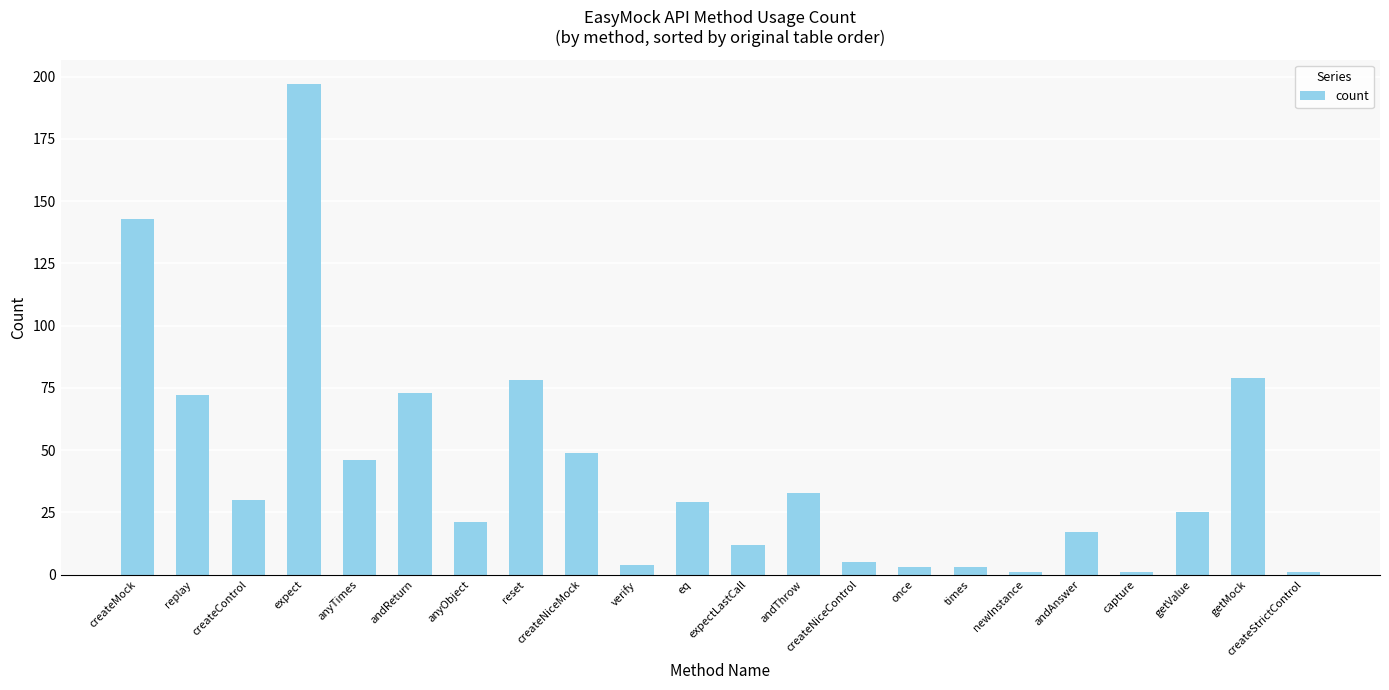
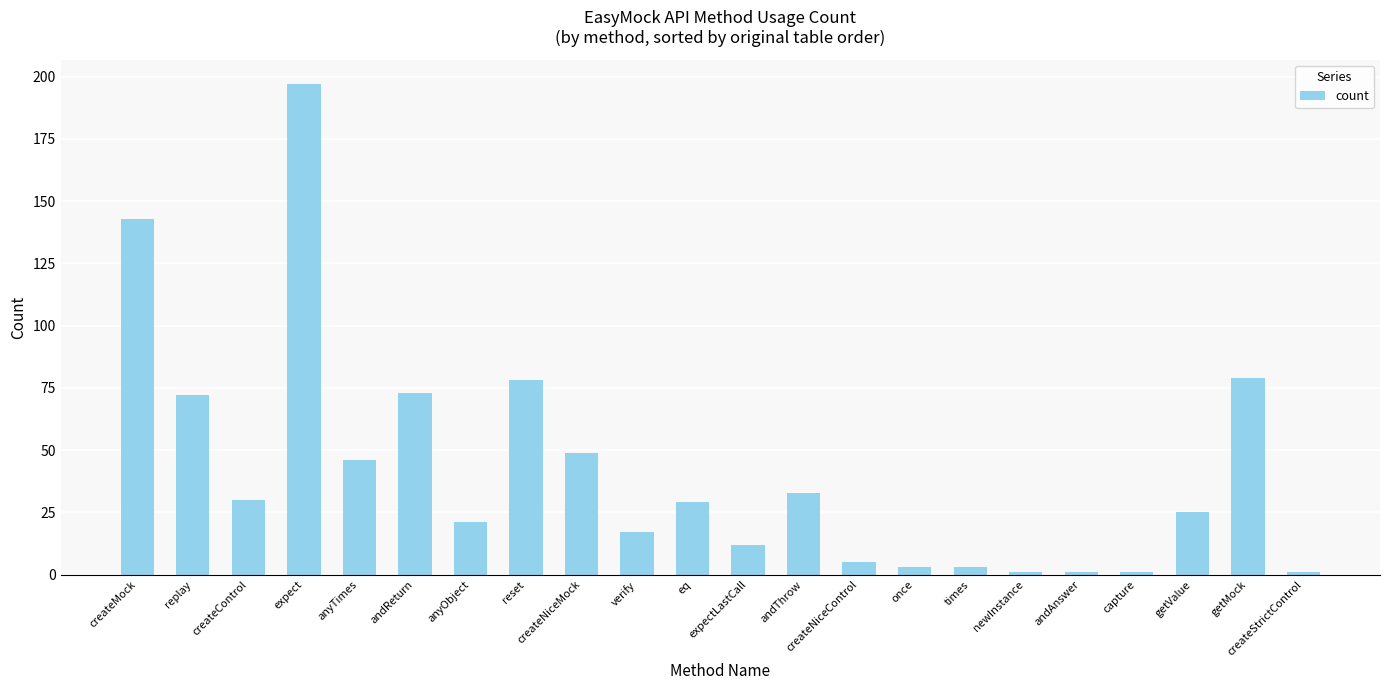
  {
    "createMock": 143,
    "replay": 72,
    "createControl": 30,
    "expect": 197,
    "anyTimes": 46,
    "andReturn": 73,
    "anyObject": 21,
    "reset": 78,
    "createNiceMock": 49,
-   "verify": 4,
+   "verify": 17,
    "eq": 29,
    "expectLastCall": 12,
    "andThrow": 33,
    "createNiceControl": 5,
    "once": 3,
    "times": 3,
-   "andAnswer": 17,
+   "andAnswer": 1,
    "getValue": 25,
    "getMock": 79
  }
